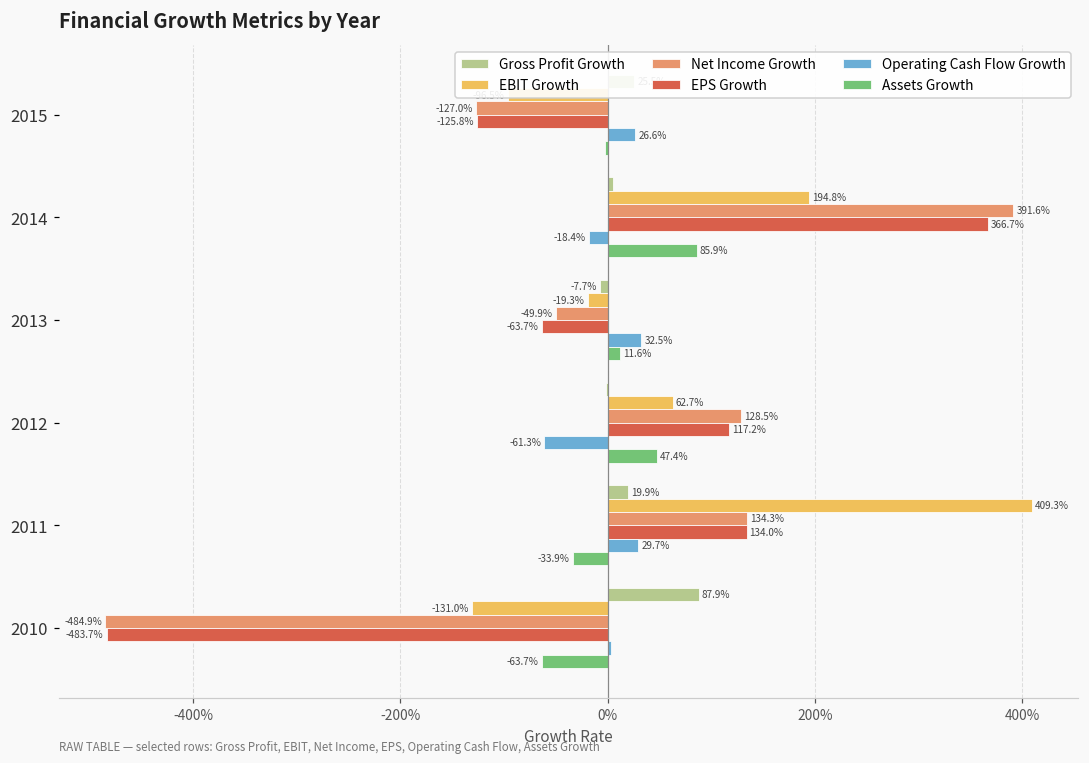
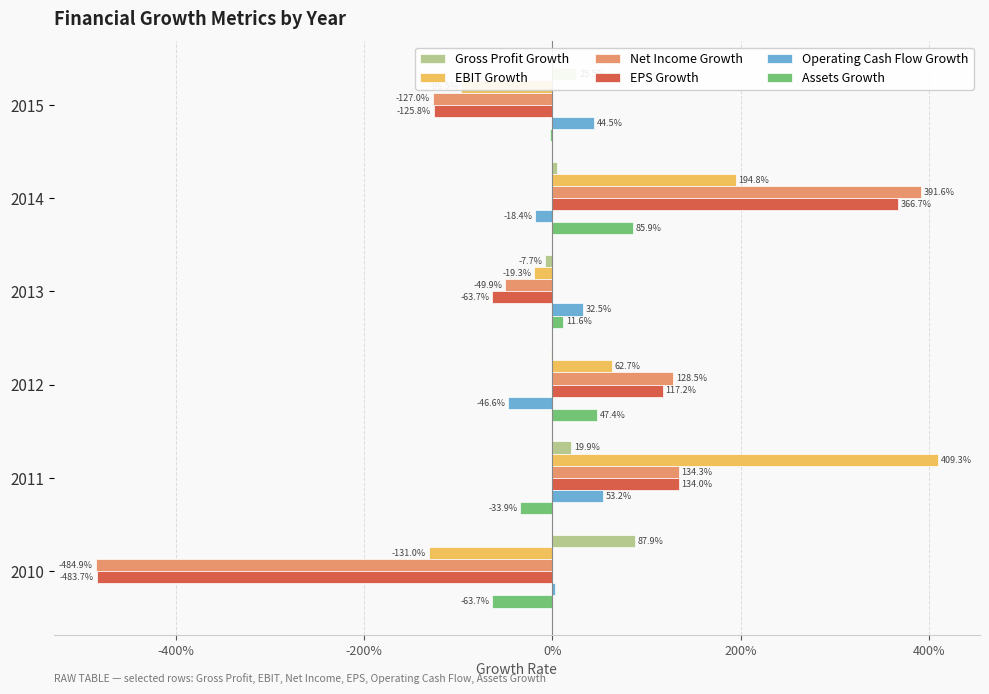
  {
    "Gross Profit Growth": {
      "2013": "-7.7%",
      "2011": "19.9%",
      "2010": "87.9%"
    },
    "EPS Growth": {
      "2015": "-125.8%",
      "2014": "366.7%",
      "2013": "-63.7%",
      "2012": "117.2%",
      "2011": "134.0%",
      "2010": "-483.7%"
    },
    "Operating Cash Flow Growth": {
-     "2015": "26.6%",
+     "2015": "44.5%",
      "2014": "-18.4%",
      "2013": "32.5%",
-     "2012": "-61.3%",
-     "2011": "29.7%"
+     "2012": "-46.6%",
+     "2011": "53.2%"
    },
    "Assets Growth": {
      "2014": "85.9%",
      "2013": "11.6%",
      "2012": "47.4%",
      "2011": "-33.9%",
      "2010": "-63.7%"
    }
  }
